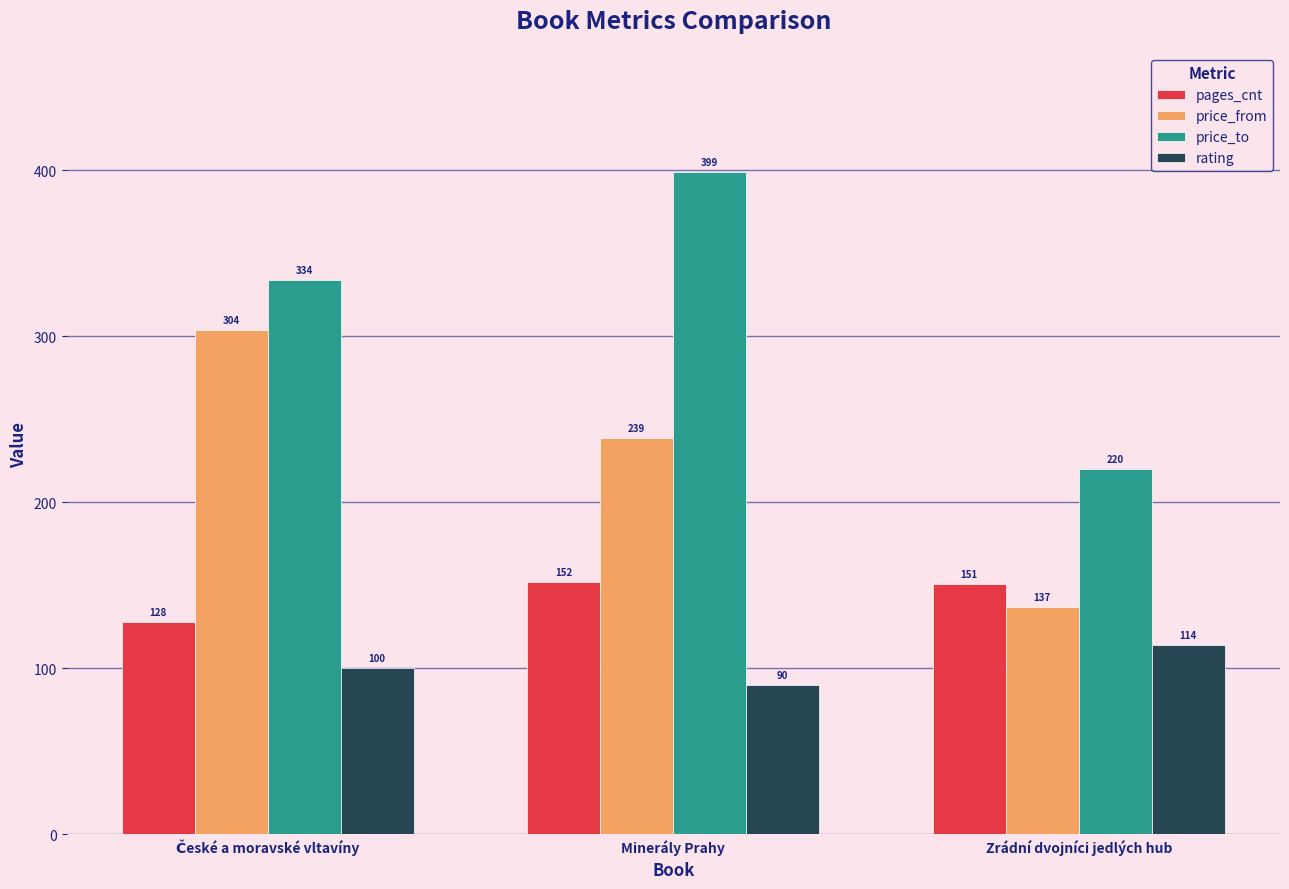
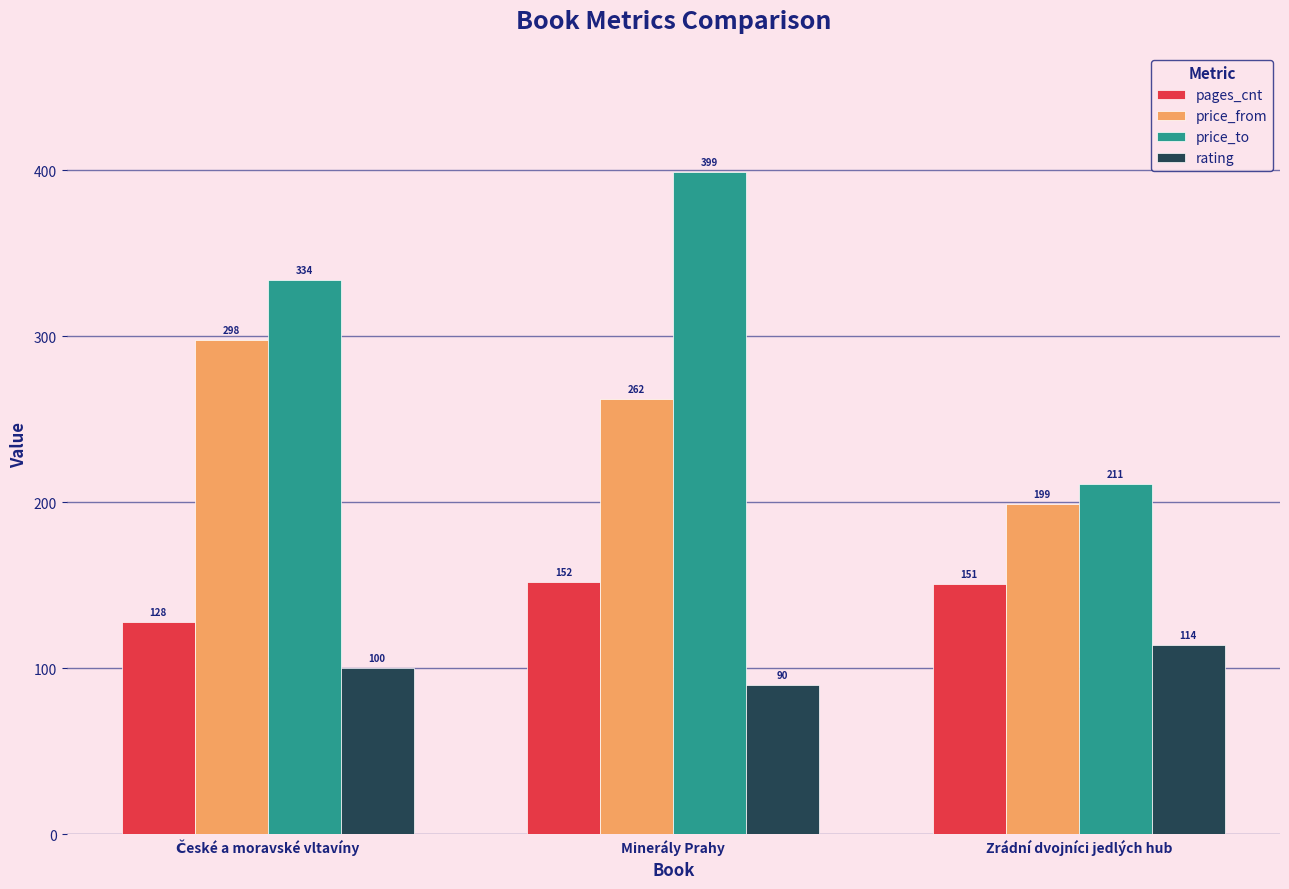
  {
    "pages_cnt": {
      "České a moravské vltavíny": 128,
      "Minerály Prahy": 152,
      "Zrádní dvojníci jedlých hub": 151
    },
    "price_from": {
-     "České a moravské vltavíny": 304,
-     "Minerály Prahy": 239,
-     "Zrádní dvojníci jedlých hub": 137
+     "České a moravské vltavíny": 298,
+     "Minerály Prahy": 262,
+     "Zrádní dvojníci jedlých hub": 199
    },
    "price_to": {
      "České a moravské vltavíny": 334,
      "Minerály Prahy": 399,
-     "Zrádní dvojníci jedlých hub": 220
+     "Zrádní dvojníci jedlých hub": 211
    },
    "rating": {
      "České a moravské vltavíny": 100,
      "Minerály Prahy": 90,
      "Zrádní dvojníci jedlých hub": 114
    }
  }
